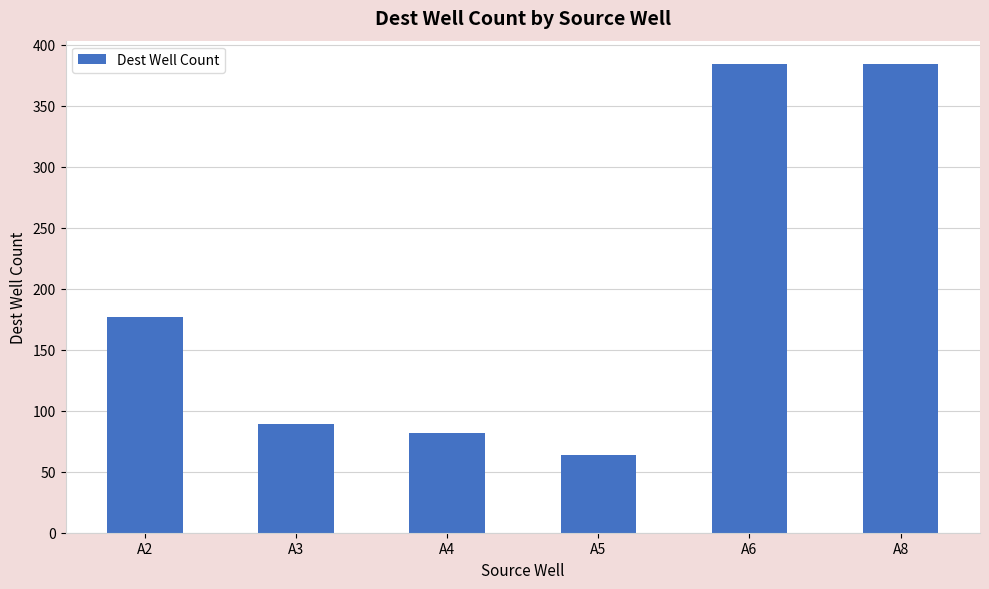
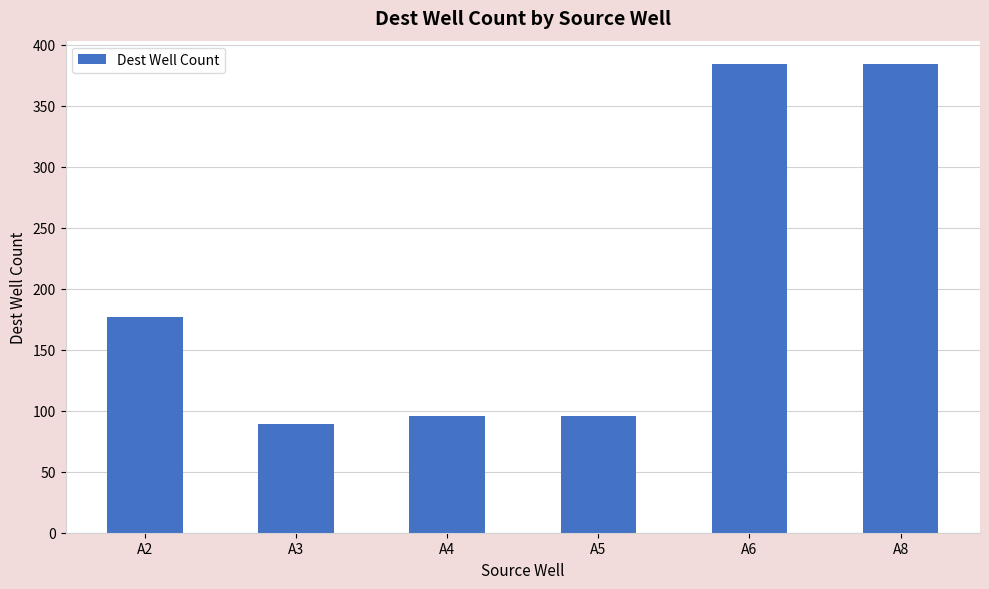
  {
    "A2": 177,
    "A3": 89,
-   "A4": 82,
-   "A5": 64,
+   "A4": 96,
+   "A5": 96,
    "A6": 384,
    "A8": 384
  }
